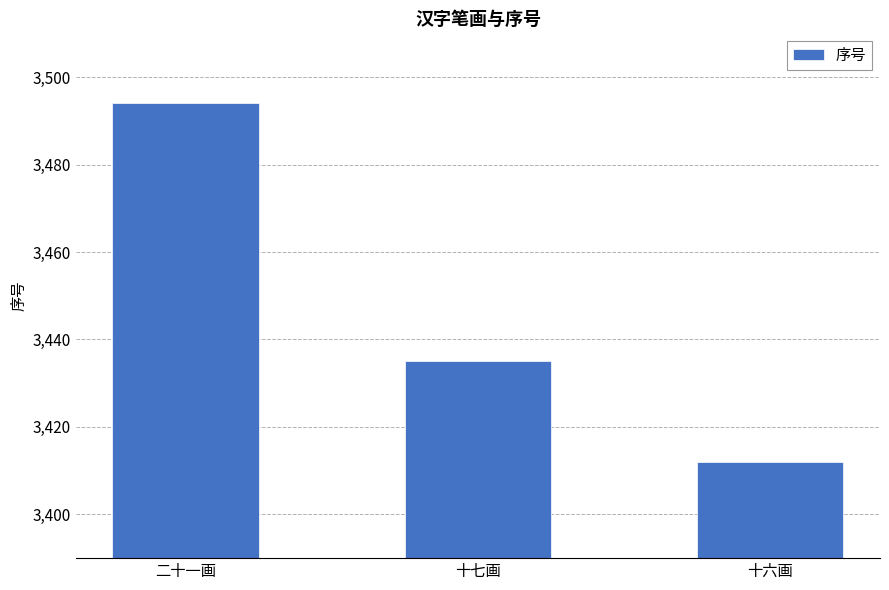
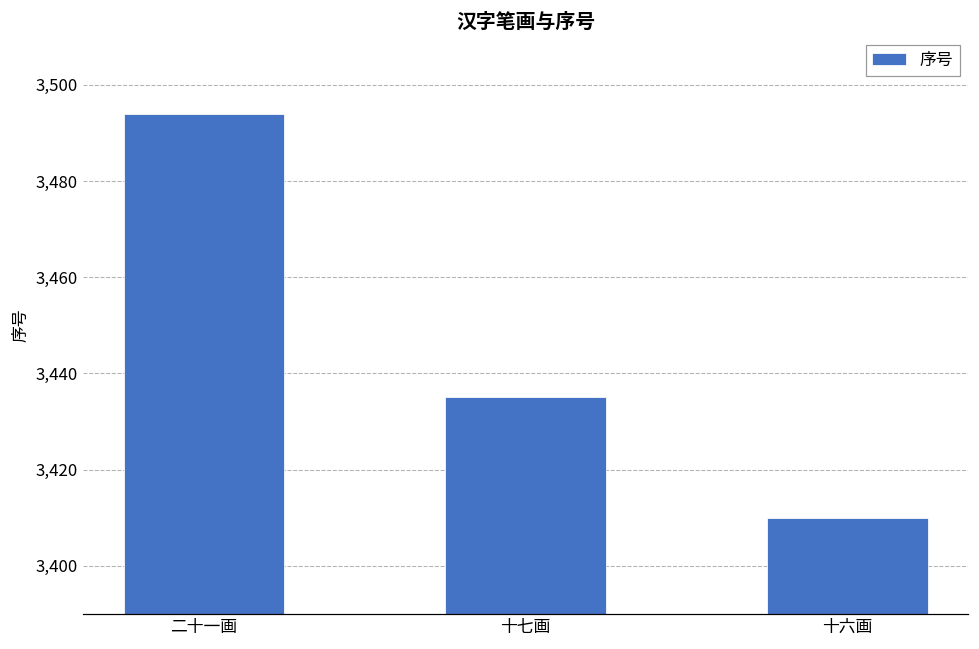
  {
    "二十一画": "3,494",
    "十七画": "3,435",
-   "十六画": "3,412"
+   "十六画": "3,410"
  }
